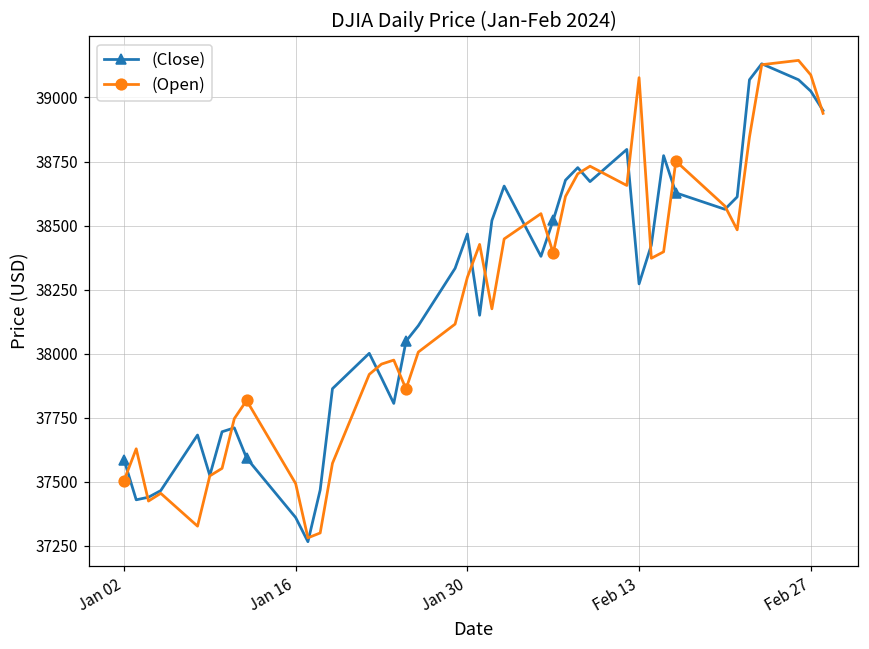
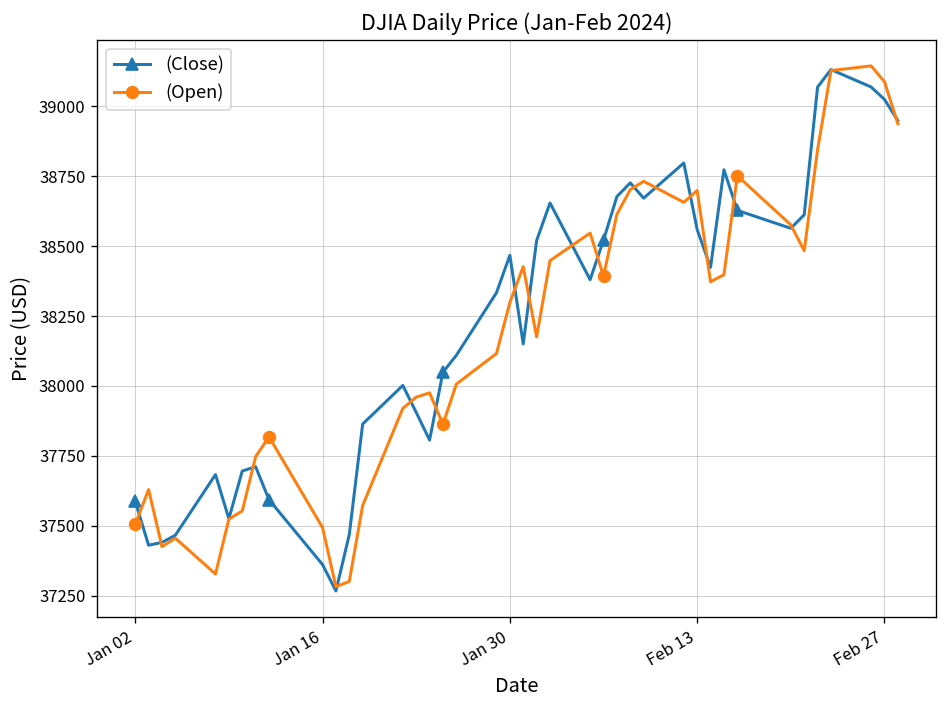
  {
    "(Close)": {
      "Jan 02": 37590,
      "Jan 16": 37360,
      "Jan 30": 38470,
-     "Feb 13": 38270,
+     "Feb 13": 38560,
      "Feb 27": 39020
    },
    "(Open)": {
      "Jan 02": 37500,
      "Jan 16": 37490,
      "Jan 30": 38300,
-     "Feb 13": 39080,
+     "Feb 13": 38700,
      "Feb 27": 39090
    }
  }
